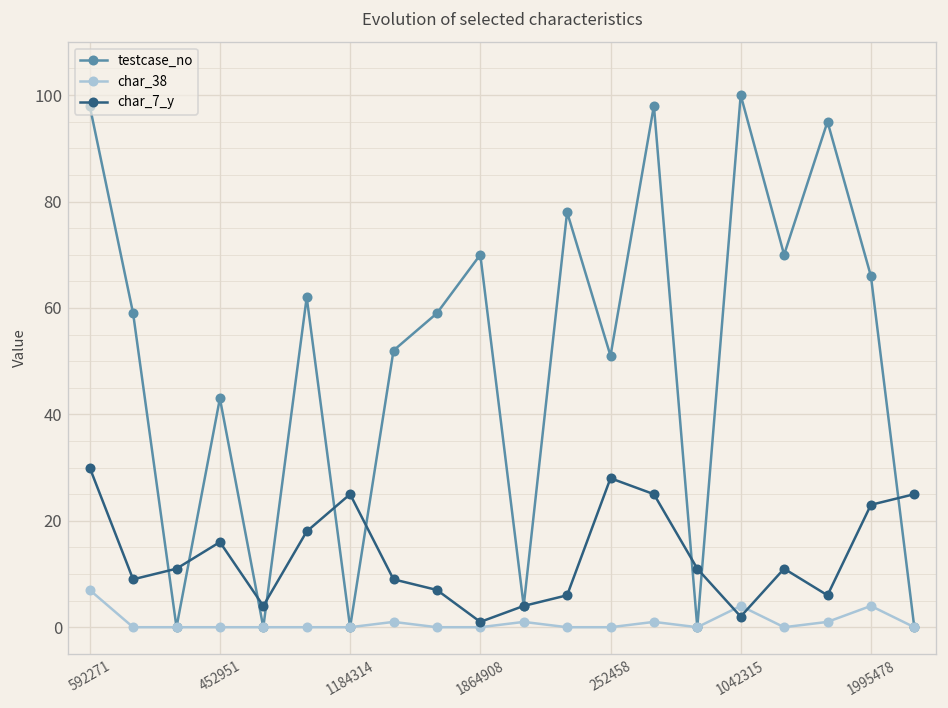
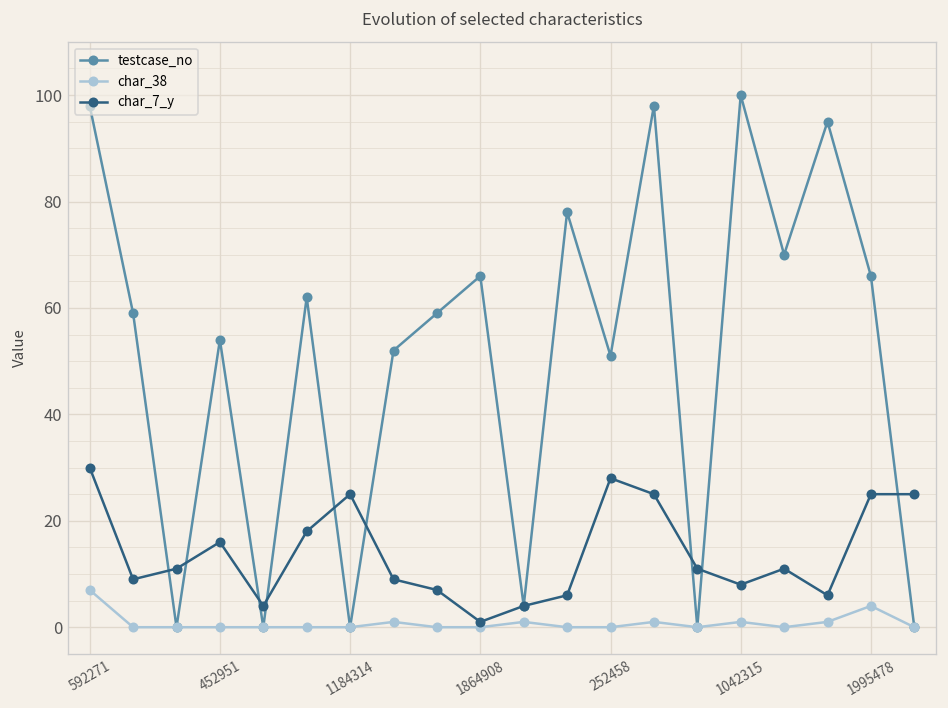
  {
    "testcase_no": {
-     "452951": 43,
-     "1864908": 70,
+     "452951": 54,
+     "1864908": 66,
      "252458": 51,
      "1042315": 100,
      "1995478": 66
    },
    "char_38": {
      "592271": 7,
      "452951": 0,
      "1864908": 0,
      "252458": 0,
-     "1042315": 4,
+     "1042315": 1,
      "1995478": 4
    },
    "char_7_y": {
      "592271": 30,
      "452951": 16,
      "1184314": 25,
      "1864908": 1,
      "252458": 28,
-     "1042315": 2,
-     "1995478": 23
+     "1042315": 8,
+     "1995478": 25
    }
  }
